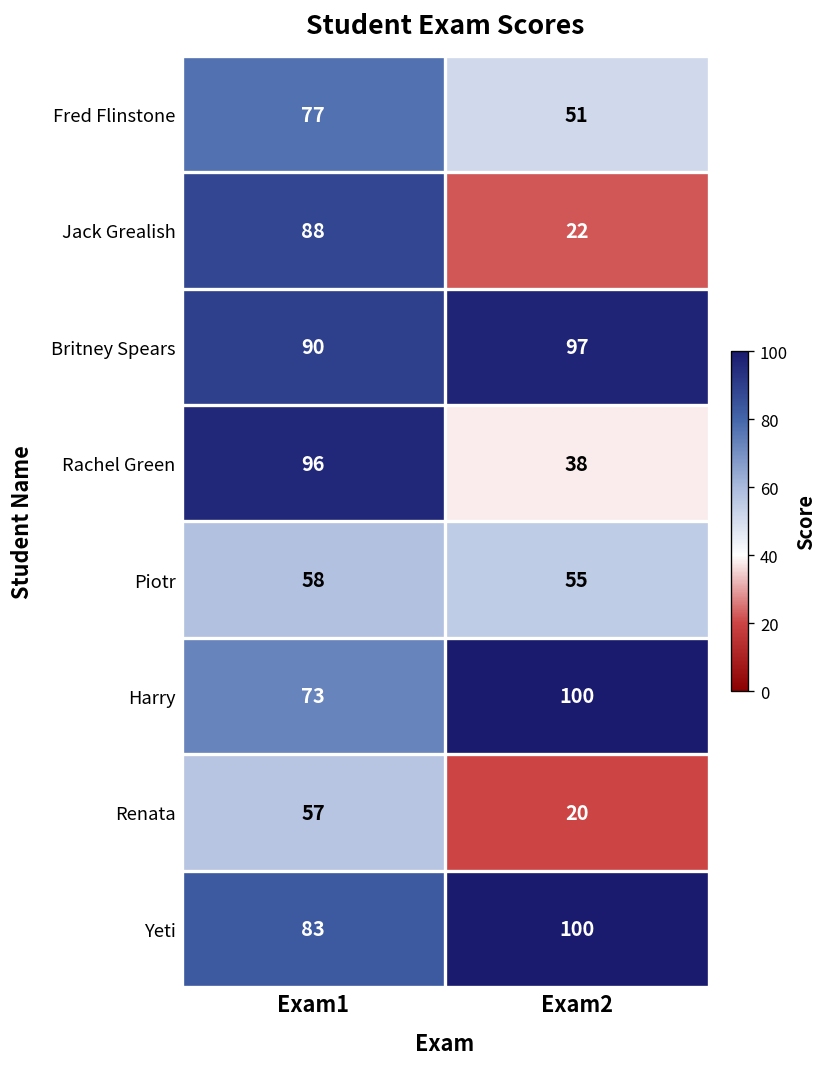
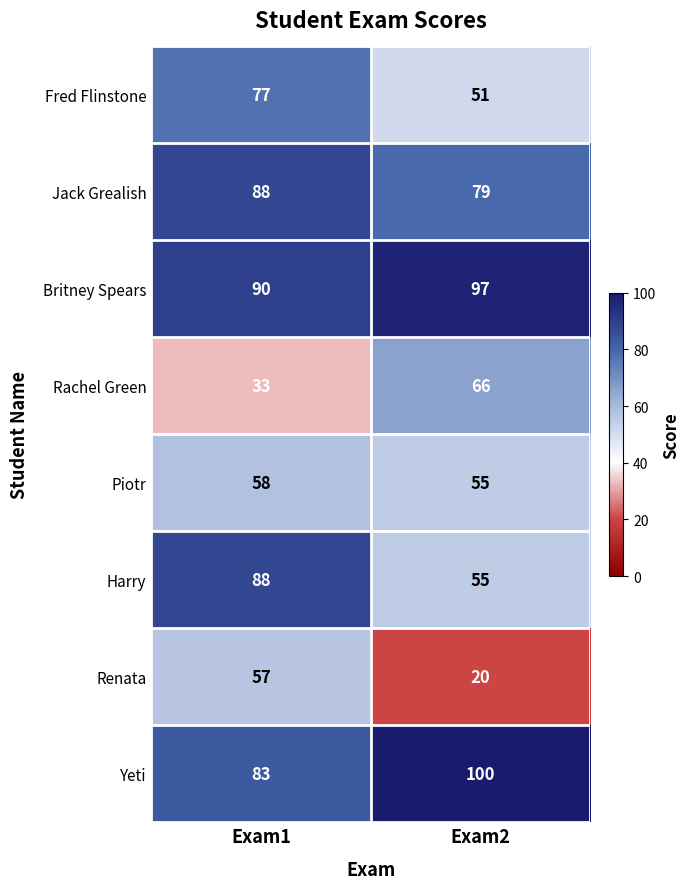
  {
    "Fred Flinstone": {
      "Exam1": 77,
      "Exam2": 51
    },
    "Jack Grealish": {
      "Exam1": 88,
-     "Exam2": 22
+     "Exam2": 79
    },
    "Britney Spears": {
      "Exam1": 90,
      "Exam2": 97
    },
    "Rachel Green": {
-     "Exam1": 96,
-     "Exam2": 38
+     "Exam1": 33,
+     "Exam2": 66
    },
    "Piotr": {
      "Exam1": 58,
      "Exam2": 55
    },
    "Harry": {
-     "Exam1": 73,
-     "Exam2": 100
+     "Exam1": 88,
+     "Exam2": 55
    },
    "Renata": {
      "Exam1": 57,
      "Exam2": 20
    },
    "Yeti": {
      "Exam1": 83,
      "Exam2": 100
    }
  }
